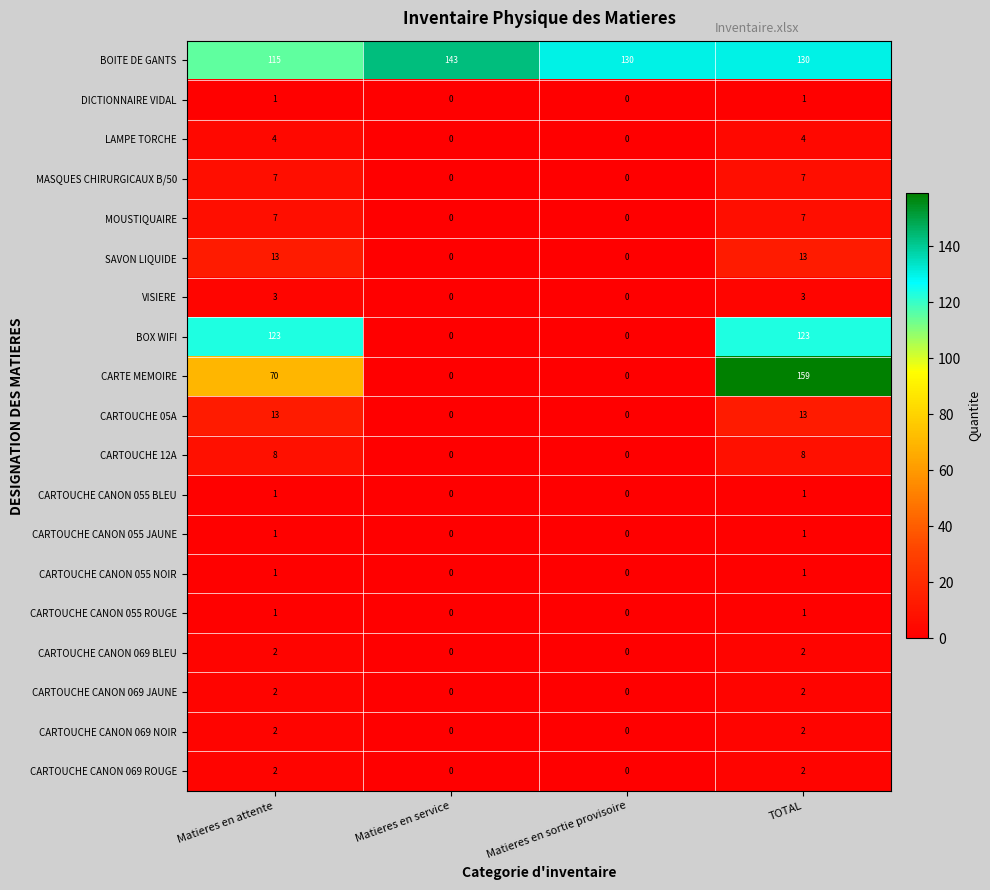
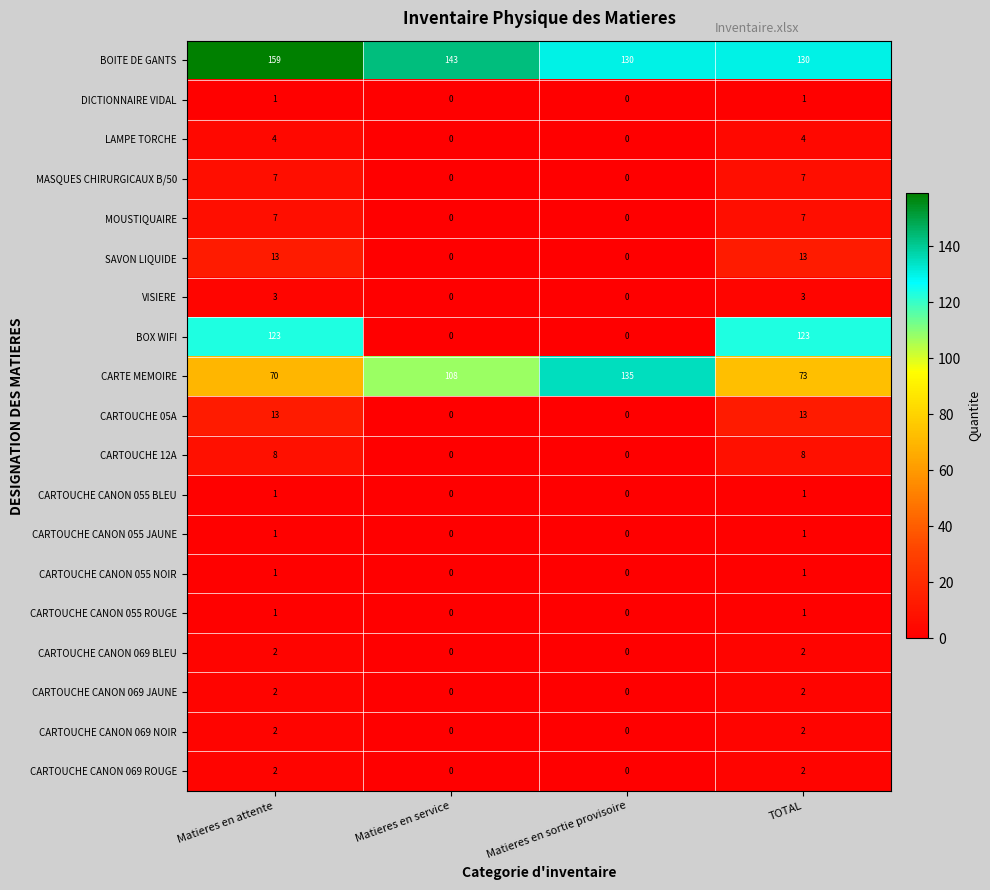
  {
    "BOITE DE GANTS": {
-     "Matieres en attente": 115,
+     "Matieres en attente": 159,
      "Matieres en service": 143,
      "Matieres en sortie provisoire": 130,
      "TOTAL": 130
    },
    "DICTIONNAIRE VIDAL": {
      "Matieres en attente": 1,
      "Matieres en service": 0,
      "Matieres en sortie provisoire": 0,
      "TOTAL": 1
    },
    "LAMPE TORCHE": {
      "Matieres en attente": 4,
      "Matieres en service": 0,
      "Matieres en sortie provisoire": 0,
      "TOTAL": 4
    },
    "MASQUES CHIRURGICAUX B/50": {
      "Matieres en attente": 7,
      "Matieres en service": 0,
      "Matieres en sortie provisoire": 0,
      "TOTAL": 7
    },
    "MOUSTIQUAIRE": {
      "Matieres en attente": 7,
      "Matieres en service": 0,
      "Matieres en sortie provisoire": 0,
      "TOTAL": 7
    },
    "SAVON LIQUIDE": {
      "Matieres en attente": 13,
      "Matieres en service": 0,
      "Matieres en sortie provisoire": 0,
      "TOTAL": 13
    },
    "VISIERE": {
      "Matieres en attente": 3,
      "Matieres en service": 0,
      "Matieres en sortie provisoire": 0,
      "TOTAL": 3
    },
    "BOX WIFI": {
      "Matieres en attente": 123,
      "Matieres en service": 0,
      "Matieres en sortie provisoire": 0,
      "TOTAL": 123
    },
    "CARTE MEMOIRE": {
      "Matieres en attente": 70,
-     "Matieres en service": 0,
-     "Matieres en sortie provisoire": 0,
-     "TOTAL": 159
+     "Matieres en service": 108,
+     "Matieres en sortie provisoire": 135,
+     "TOTAL": 73
    },
    "CARTOUCHE 05A": {
      "Matieres en attente": 13,
      "Matieres en service": 0,
      "Matieres en sortie provisoire": 0,
      "TOTAL": 13
    },
    "CARTOUCHE 12A": {
      "Matieres en attente": 8,
      "Matieres en service": 0,
      "Matieres en sortie provisoire": 0,
      "TOTAL": 8
    },
    "CARTOUCHE CANON 055 BLEU": {
      "Matieres en attente": 1,
      "Matieres en service": 0,
      "Matieres en sortie provisoire": 0,
      "TOTAL": 1
    },
    "CARTOUCHE CANON 055 JAUNE": {
      "Matieres en attente": 1,
      "Matieres en service": 0,
      "Matieres en sortie provisoire": 0,
      "TOTAL": 1
    },
    "CARTOUCHE CANON 055 NOIR": {
      "Matieres en attente": 1,
      "Matieres en service": 0,
      "Matieres en sortie provisoire": 0,
      "TOTAL": 1
    },
    "CARTOUCHE CANON 055 ROUGE": {
      "Matieres en attente": 1,
      "Matieres en service": 0,
      "Matieres en sortie provisoire": 0,
      "TOTAL": 1
    },
    "CARTOUCHE CANON 069 BLEU": {
      "Matieres en attente": 2,
      "Matieres en service": 0,
      "Matieres en sortie provisoire": 0,
      "TOTAL": 2
    },
    "CARTOUCHE CANON 069 JAUNE": {
      "Matieres en attente": 2,
      "Matieres en service": 0,
      "Matieres en sortie provisoire": 0,
      "TOTAL": 2
    },
    "CARTOUCHE CANON 069 NOIR": {
      "Matieres en attente": 2,
      "Matieres en service": 0,
      "Matieres en sortie provisoire": 0,
      "TOTAL": 2
    },
    "CARTOUCHE CANON 069 ROUGE": {
      "Matieres en attente": 2,
      "Matieres en service": 0,
      "Matieres en sortie provisoire": 0,
      "TOTAL": 2
    }
  }
